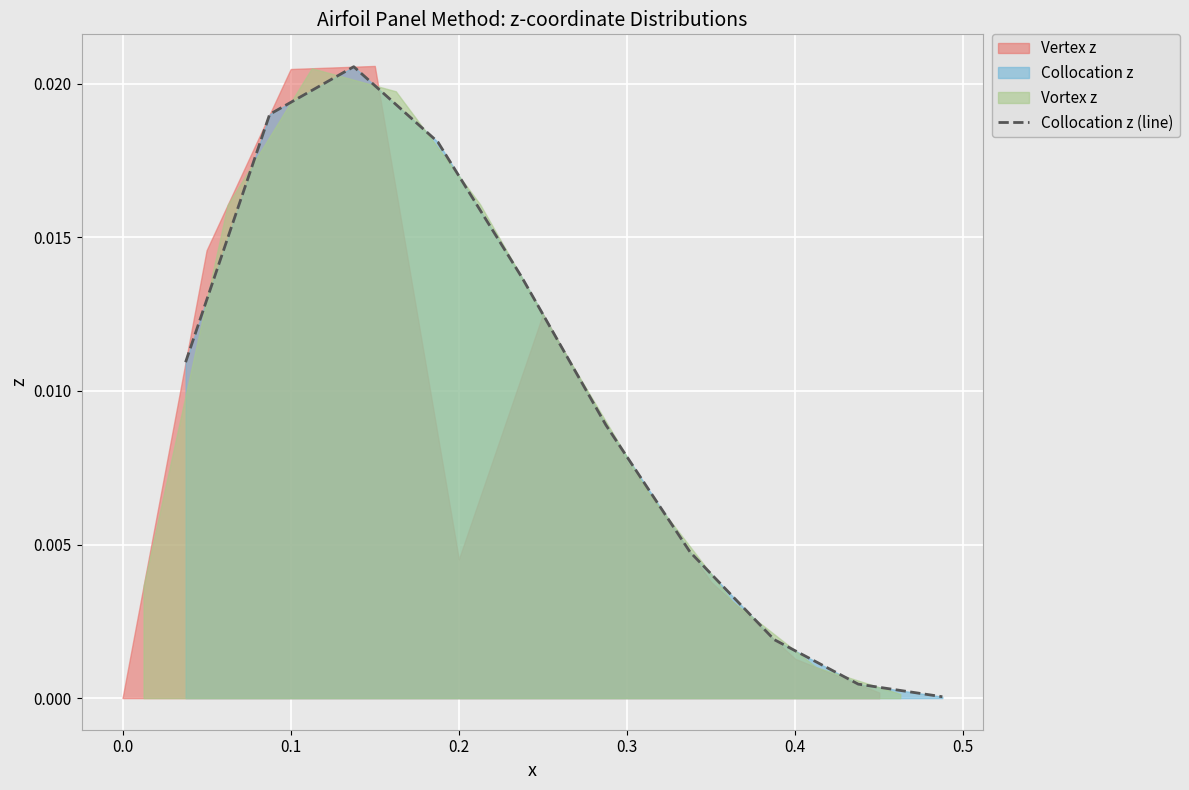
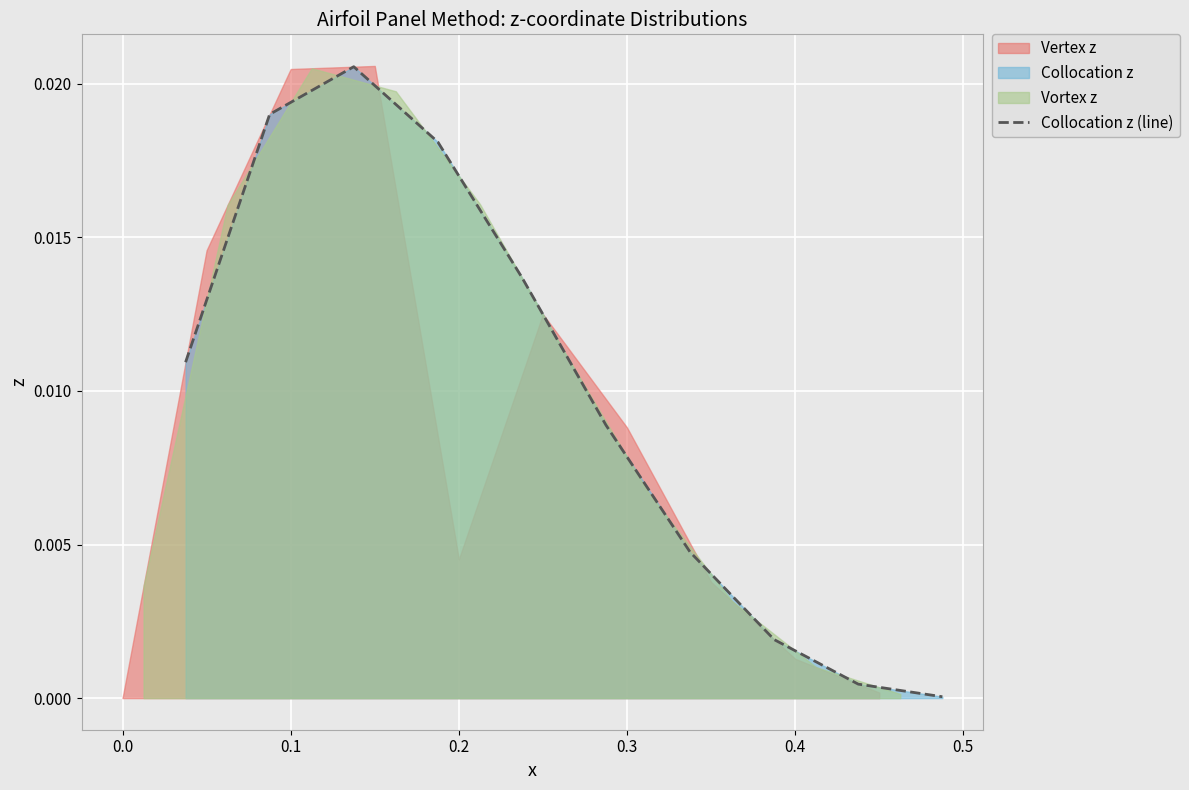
  {
    "Vertex z": {
      "0.0": 0.0000,
      "0.1": 0.0205,
      "0.2": 0.0045,
-     "0.3": 0.0077,
+     "0.3": 0.0088,
      "0.4": 0.0013
    }
  }
